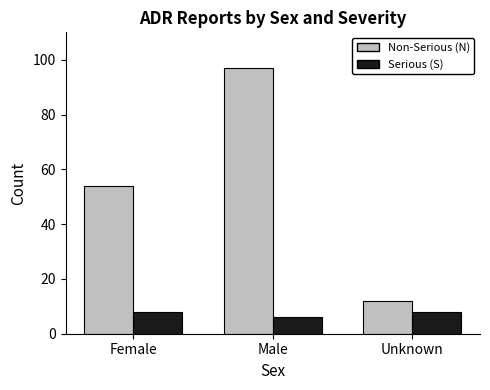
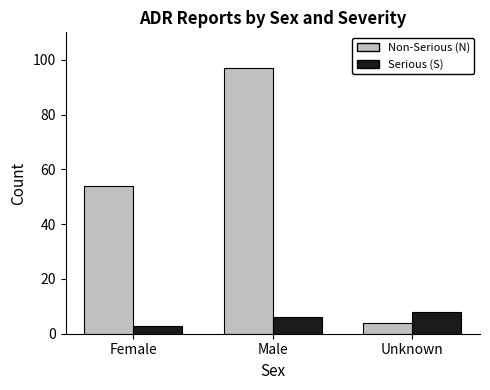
  {
    "Non-Serious (N)": {
      "Female": 54,
      "Male": 97,
-     "Unknown": 12
+     "Unknown": 4
    },
    "Serious (S)": {
-     "Female": 8,
+     "Female": 3,
      "Male": 6,
      "Unknown": 8
    }
  }
